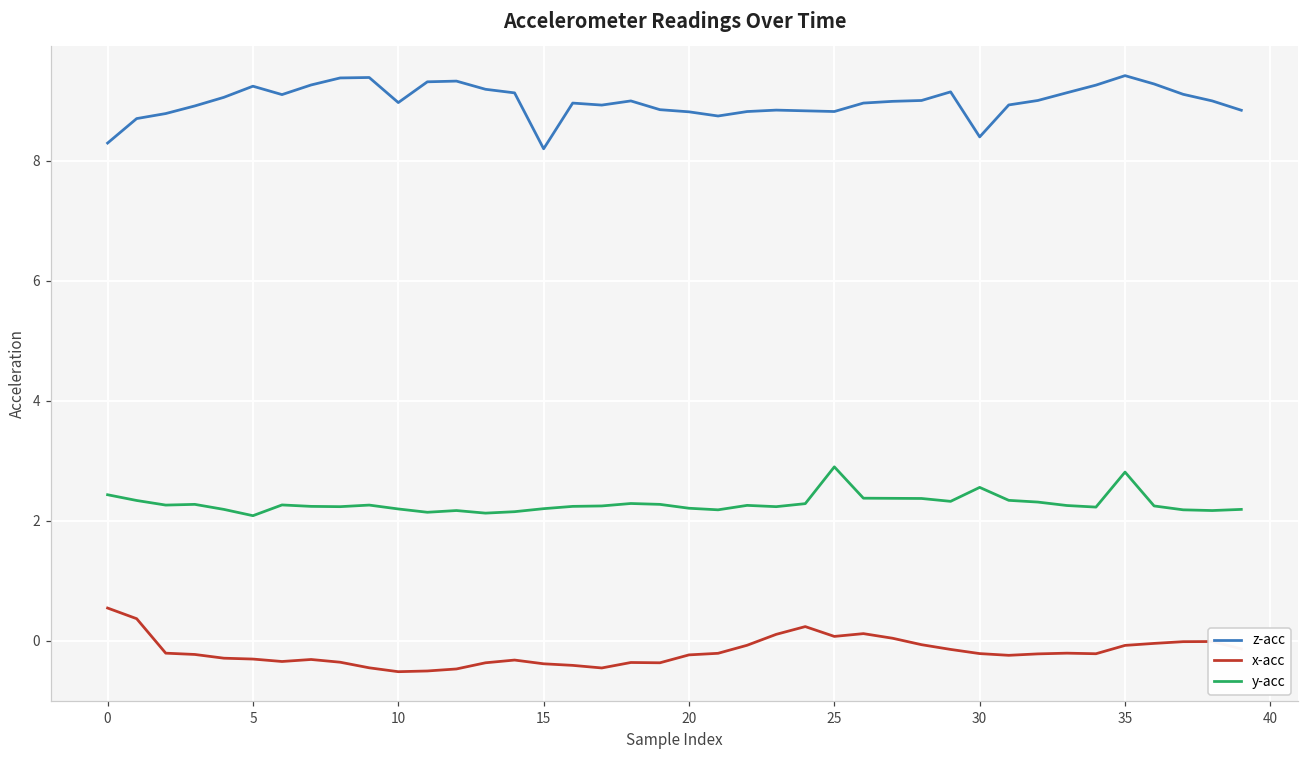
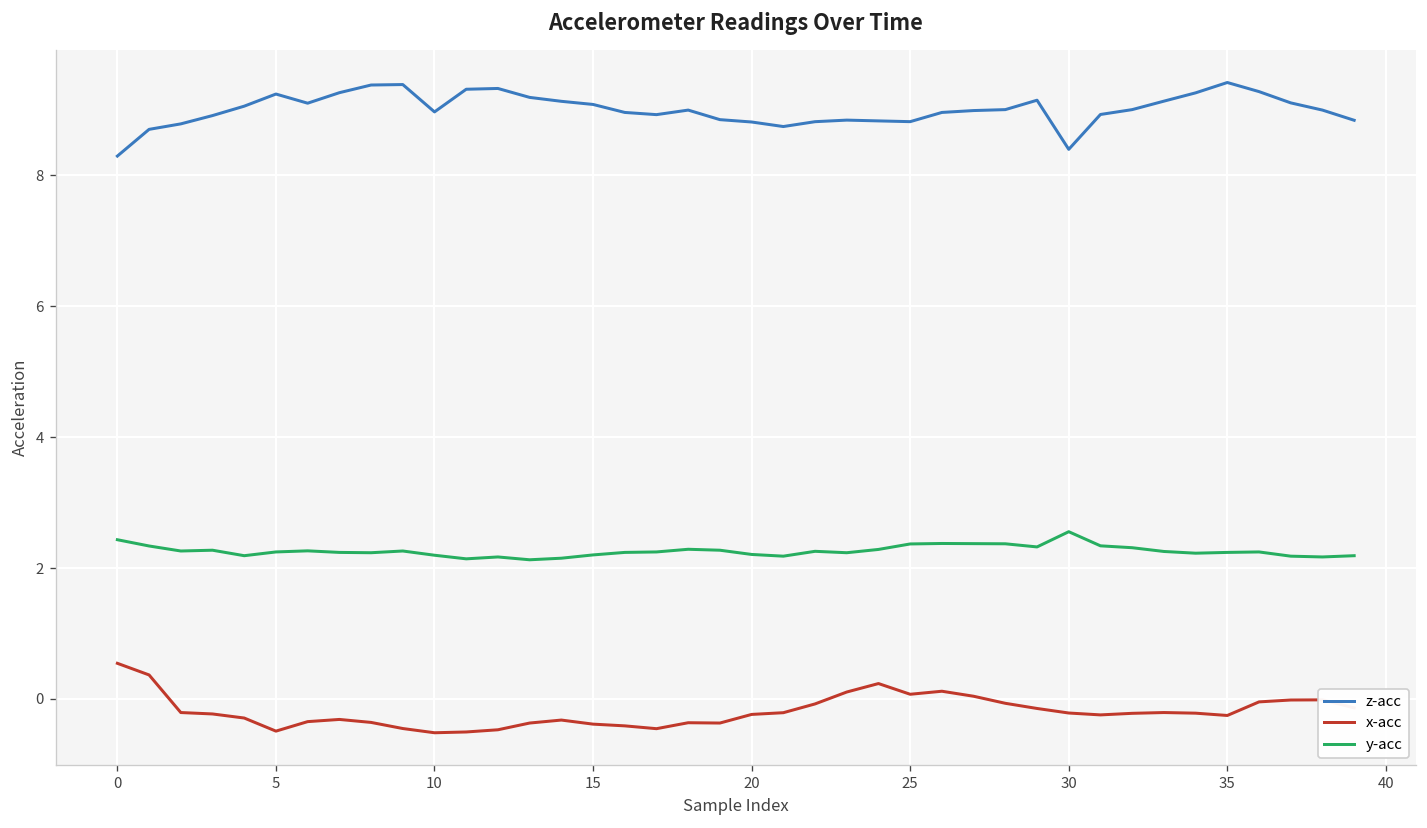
  {
    "z-acc": {
      "0": 8.3,
      "5": 9.2,
      "10": 9.0,
-     "15": 8.2,
+     "15": 9.1,
      "20": 8.8,
      "25": 8.8,
      "30": 8.4,
      "35": 9.4
    },
    "x-acc": {
      "0": 0.5,
-     "5": -0.3,
+     "5": -0.5,
      "10": -0.5,
      "15": -0.4,
      "20": -0.2,
      "25": 0.1,
      "30": -0.2,
-     "35": -0.1
+     "35": -0.3
    },
    "y-acc": {
      "0": 2.4,
-     "5": 2.1,
+     "5": 2.2,
      "10": 2.2,
      "15": 2.2,
      "20": 2.2,
-     "25": 2.9,
+     "25": 2.4,
      "30": 2.6,
-     "35": 2.8
+     "35": 2.2
    }
  }
